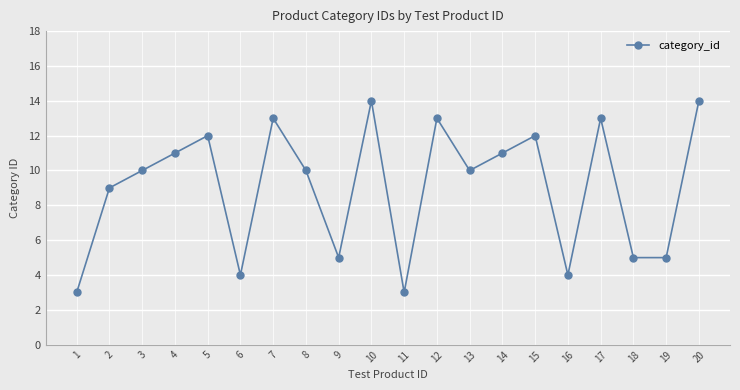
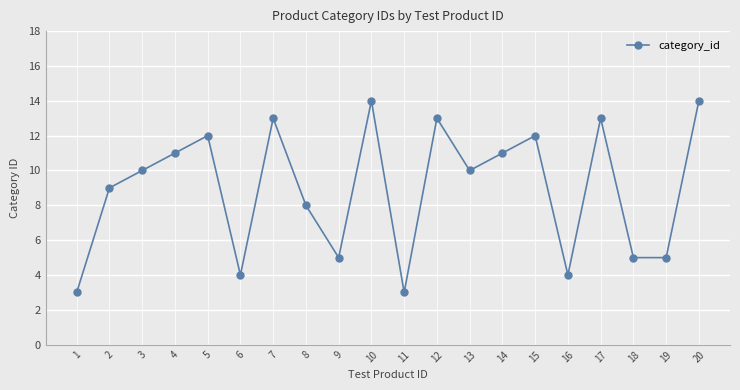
  {
    "1": 3,
    "2": 9,
    "3": 10,
    "4": 11,
    "5": 12,
    "6": 4,
    "7": 13,
-   "8": 10,
+   "8": 8,
    "9": 5,
    "10": 14,
    "11": 3,
    "12": 13,
    "13": 10,
    "14": 11,
    "15": 12,
    "16": 4,
    "17": 13,
    "18": 5,
    "19": 5,
    "20": 14
  }
